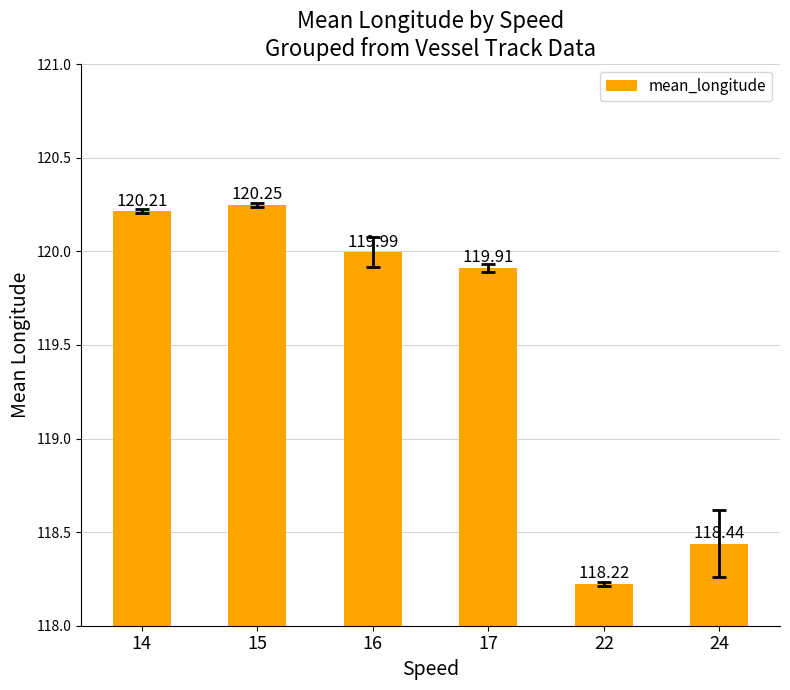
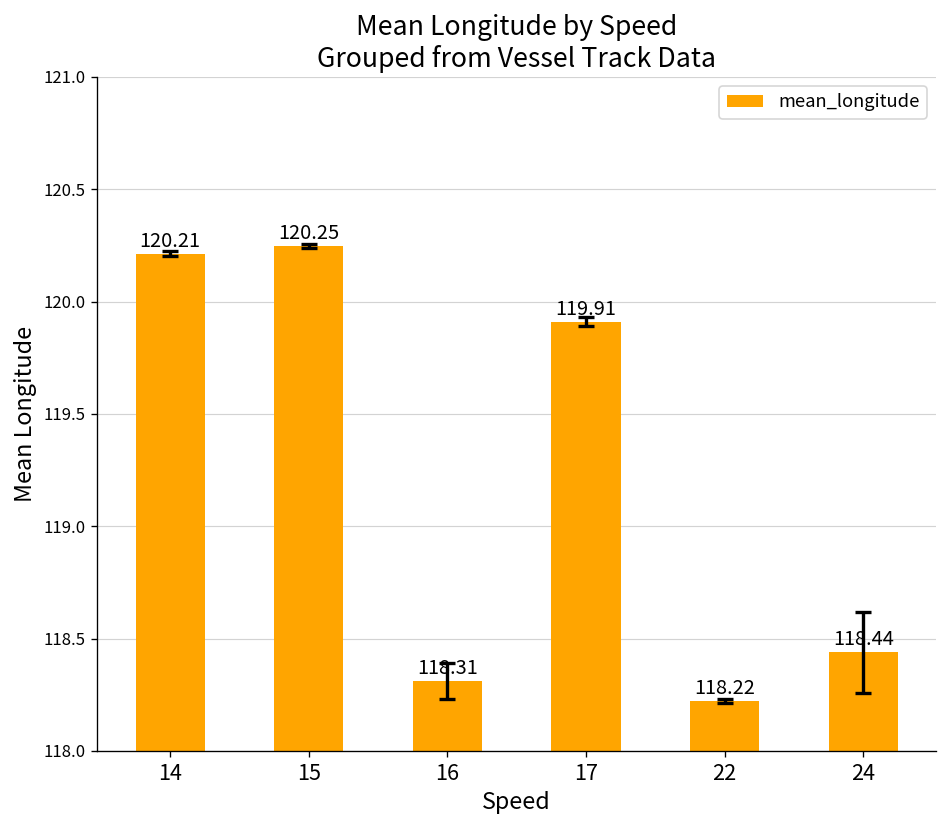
  {
    "mean_longitude": {
-     "16": 119.99,
+     "16": 118.31,
      "24": 118.44
    }
  }
